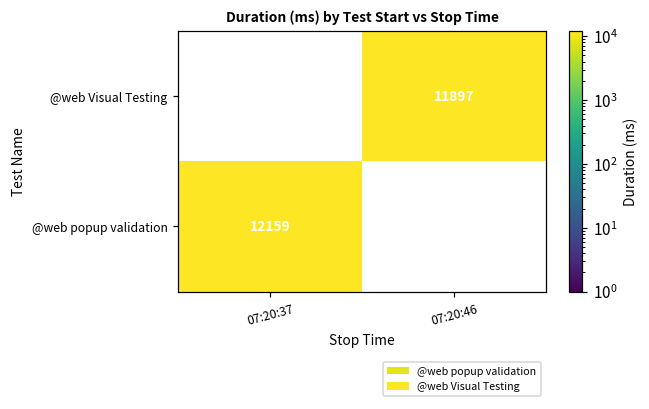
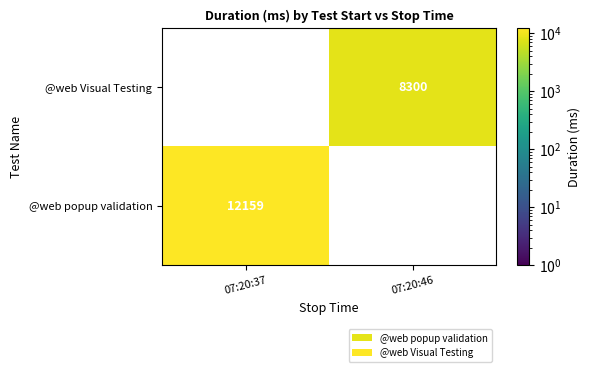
  {
    "@web Visual Testing": {
-     "07:20:46": 11897
+     "07:20:46": 8300
    },
    "@web popup validation": {
      "07:20:37": 12159
    }
  }
